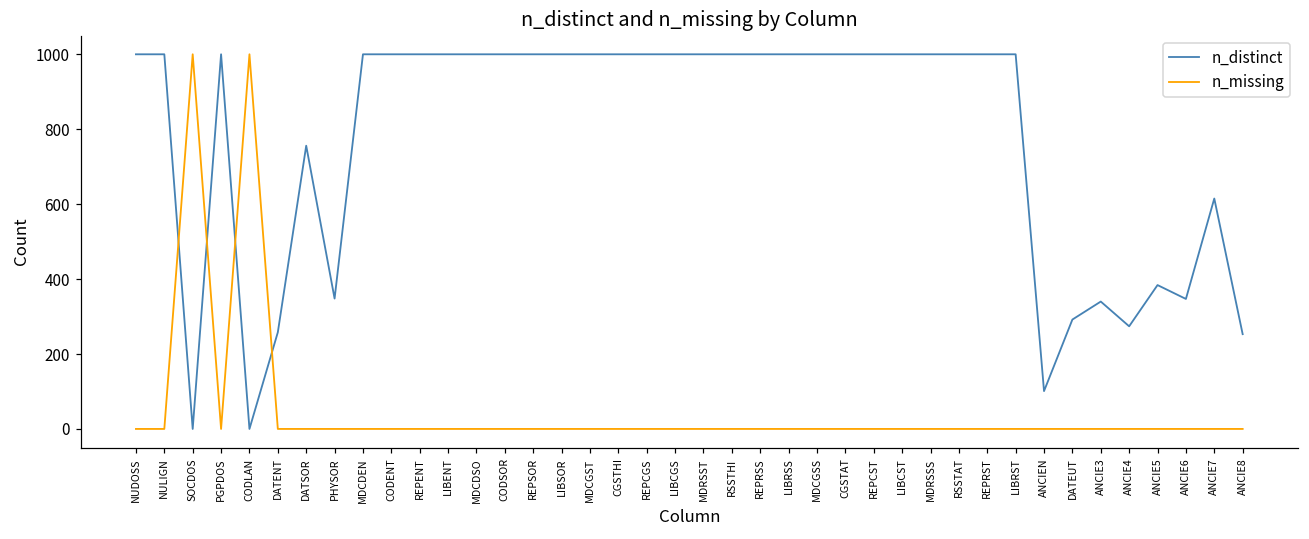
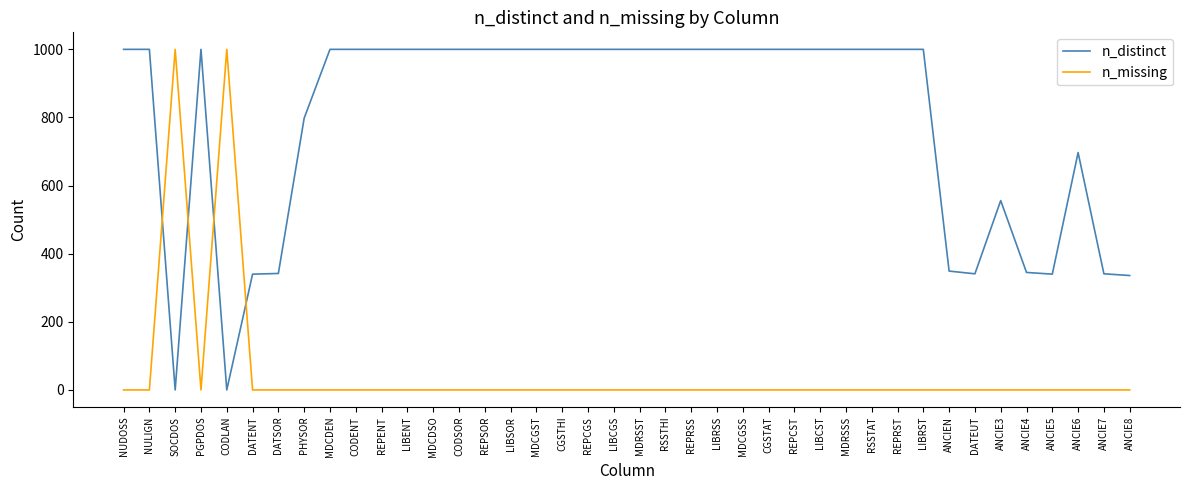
  {
    "n_distinct": {
      "NUDOSS": 1000,
      "NULIGN": 1000,
      "SOCDOS": 0,
      "PGPDOS": 1000,
      "CODLAN": 0,
-     "DATENT": 260,
-     "DATSOR": 760,
-     "PHYSOR": 350,
+     "DATENT": 340,
+     "DATSOR": 340,
+     "PHYSOR": 800,
      "MDCDEN": 1000,
      "CODENT": 1000,
      "REPENT": 1000,
      "LIBENT": 1000,
      "MDCDSO": 1000,
      "CODSOR": 1000,
      "REPSOR": 1000,
      "LIBSOR": 1000,
      "MDCGST": 1000,
      "CGSTHI": 1000,
      "REPCGS": 1000,
      "LIBCGS": 1000,
      "MDRSST": 1000,
      "RSSTHI": 1000,
      "REPRSS": 1000,
      "LIBRSS": 1000,
      "MDCGSS": 1000,
      "CGSTAT": 1000,
      "REPCST": 1000,
      "LIBCST": 1000,
      "MDRSSS": 1000,
      "RSSTAT": 1000,
      "REPRST": 1000,
      "LIBRST": 1000,
-     "ANCIEN": 100,
-     "DATEUT": 290,
-     "ANCIE3": 340,
-     "ANCIE4": 270,
-     "ANCIE5": 380,
-     "ANCIE6": 350,
-     "ANCIE7": 620,
-     "ANCIE8": 250
+     "ANCIEN": 350,
+     "DATEUT": 340,
+     "ANCIE3": 560,
+     "ANCIE4": 350,
+     "ANCIE5": 340,
+     "ANCIE6": 700,
+     "ANCIE7": 340,
+     "ANCIE8": 340
    },
    "n_missing": {
      "NUDOSS": 0,
      "NULIGN": 0,
      "SOCDOS": 1000,
      "PGPDOS": 0,
      "CODLAN": 1000,
      "DATENT": 0,
      "DATSOR": 0,
      "PHYSOR": 0,
      "MDCDEN": 0,
      "CODENT": 0,
      "REPENT": 0,
      "LIBENT": 0,
      "MDCDSO": 0,
      "CODSOR": 0,
      "REPSOR": 0,
      "LIBSOR": 0,
      "MDCGST": 0,
      "CGSTHI": 0,
      "REPCGS": 0,
      "LIBCGS": 0,
      "MDRSST": 0,
      "RSSTHI": 0,
      "REPRSS": 0,
      "LIBRSS": 0,
      "MDCGSS": 0,
      "CGSTAT": 0,
      "REPCST": 0,
      "LIBCST": 0,
      "MDRSSS": 0,
      "RSSTAT": 0,
      "REPRST": 0,
      "LIBRST": 0,
      "ANCIEN": 0,
      "DATEUT": 0,
      "ANCIE3": 0,
      "ANCIE4": 0,
      "ANCIE5": 0,
      "ANCIE6": 0,
      "ANCIE7": 0,
      "ANCIE8": 0
    }
  }
